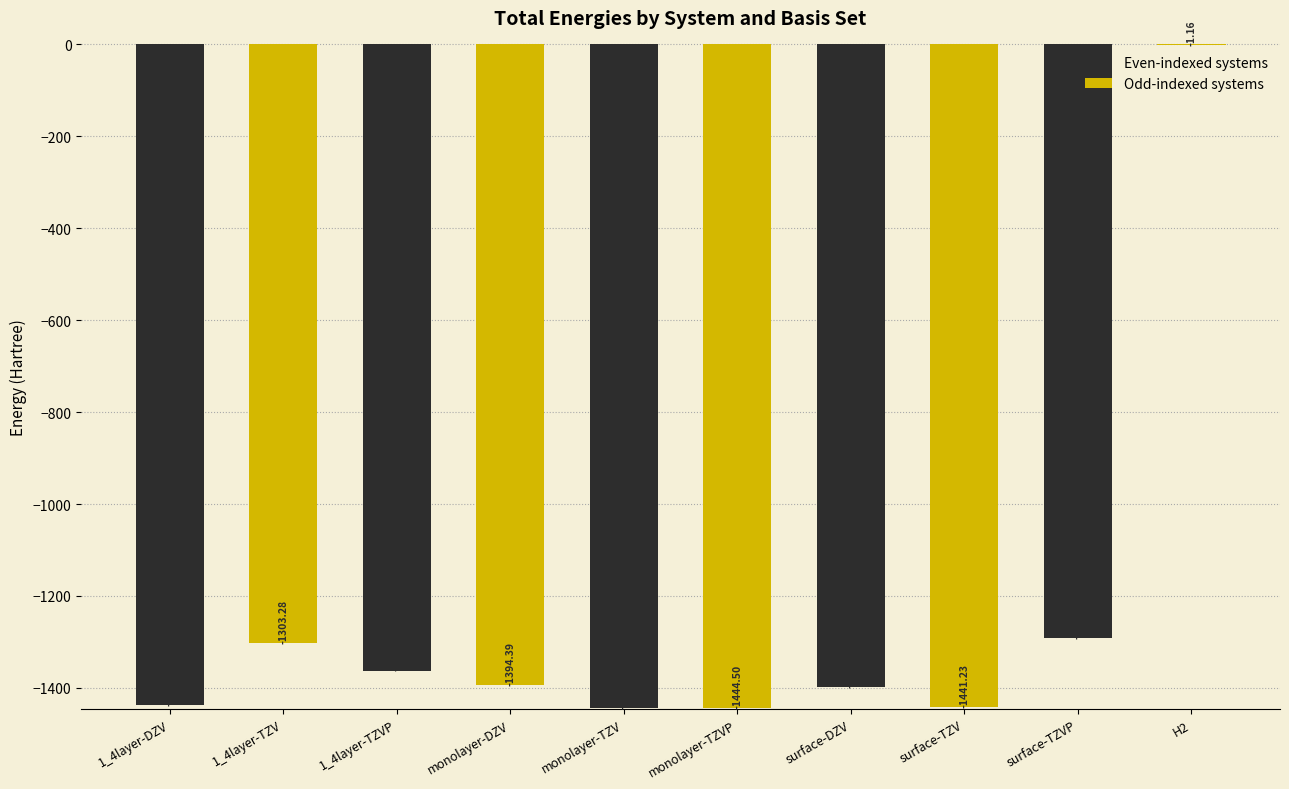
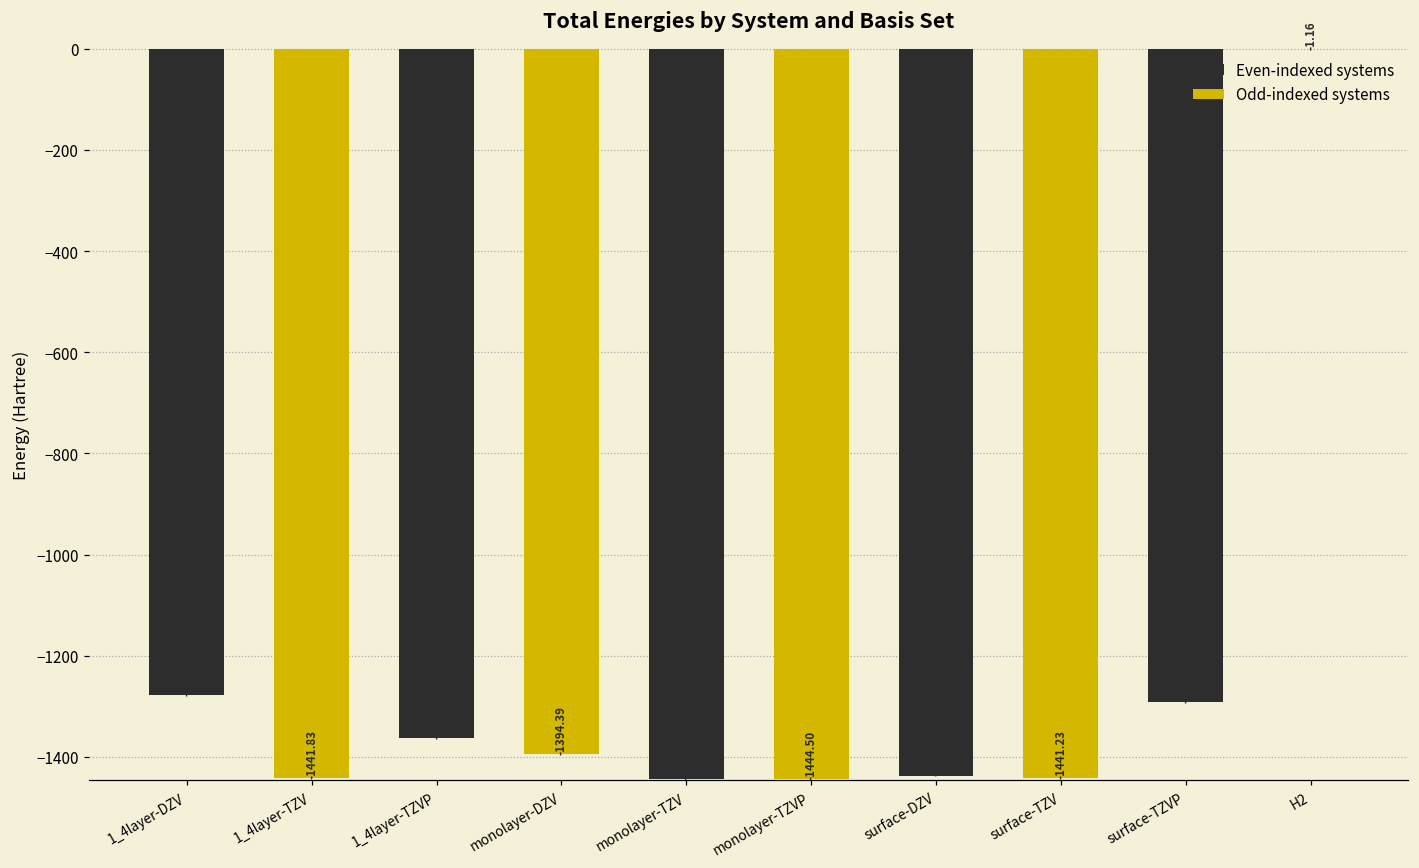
  {
-   "1_4layer-DZV": -1440,
-   "1_4layer-TZV": -1303.28,
+   "1_4layer-DZV": -1280,
+   "1_4layer-TZV": -1441.83,
    "monolayer-DZV": -1394.39,
    "monolayer-TZVP": -1444.50,
-   "surface-DZV": -1400,
+   "surface-DZV": -1440,
    "surface-TZV": -1441.23,
    "H2": -1.16
  }
